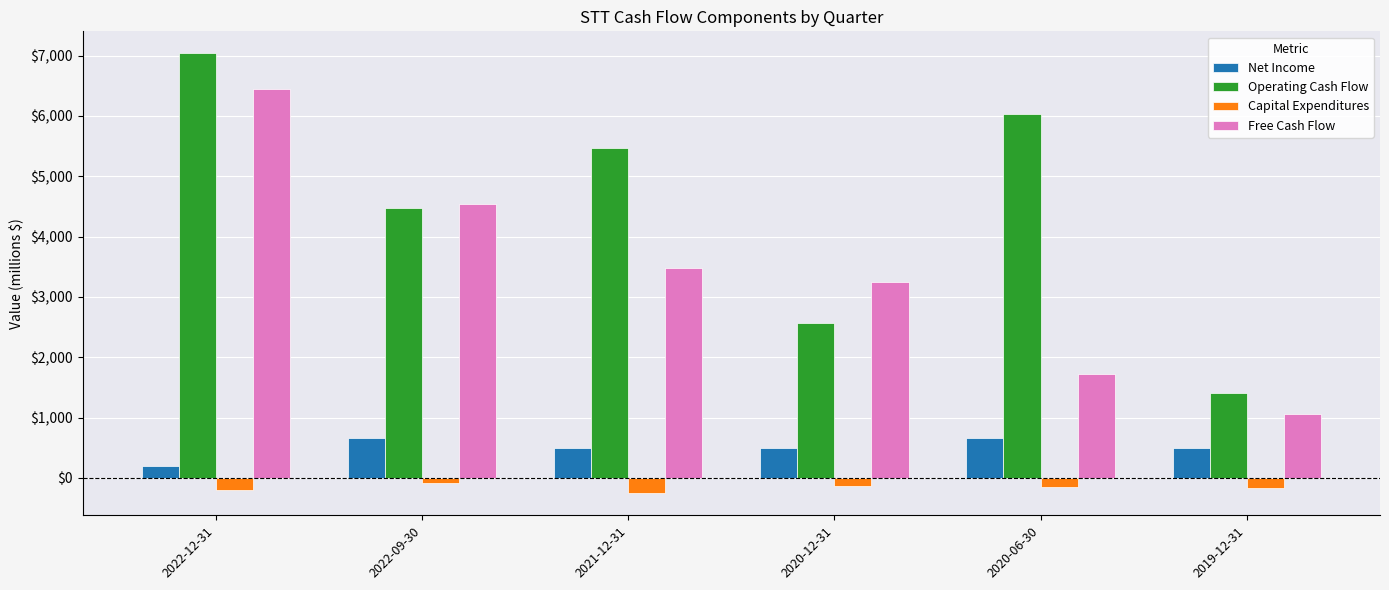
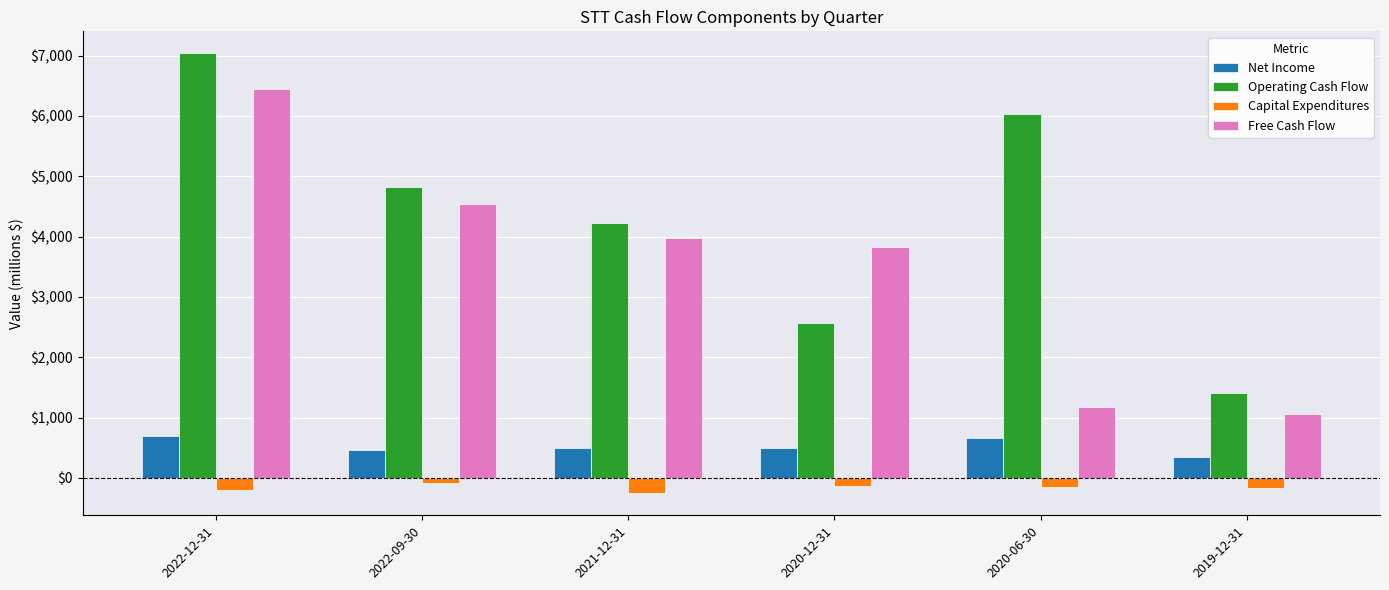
  {
    "Net Income": {
-     "2022-12-31": "$200",
-     "2022-09-30": "$700",
+     "2022-12-31": "$700",
+     "2022-09-30": "$500",
      "2021-12-31": "$500",
      "2020-12-31": "$500",
      "2020-06-30": "$700",
-     "2019-12-31": "$500"
+     "2019-12-31": "$300"
    },
    "Operating Cash Flow": {
      "2022-12-31": "$7,000",
-     "2022-09-30": "$4,500",
-     "2021-12-31": "$5,500",
+     "2022-09-30": "$4,800",
+     "2021-12-31": "$4,200",
      "2020-12-31": "$2,600",
      "2020-06-30": "$6,000",
      "2019-12-31": "$1,400"
    },
    "Capital Expenditures": {
      "2022-12-31": "$-200",
      "2022-09-30": "$-100",
      "2021-12-31": "$-300",
      "2020-12-31": "$-100",
      "2020-06-30": "$-200",
      "2019-12-31": "$-200"
    },
    "Free Cash Flow": {
      "2022-12-31": "$6,400",
      "2022-09-30": "$4,500",
-     "2021-12-31": "$3,500",
-     "2020-12-31": "$3,200",
-     "2020-06-30": "$1,700",
+     "2021-12-31": "$4,000",
+     "2020-12-31": "$3,800",
+     "2020-06-30": "$1,200",
      "2019-12-31": "$1,100"
    }
  }
